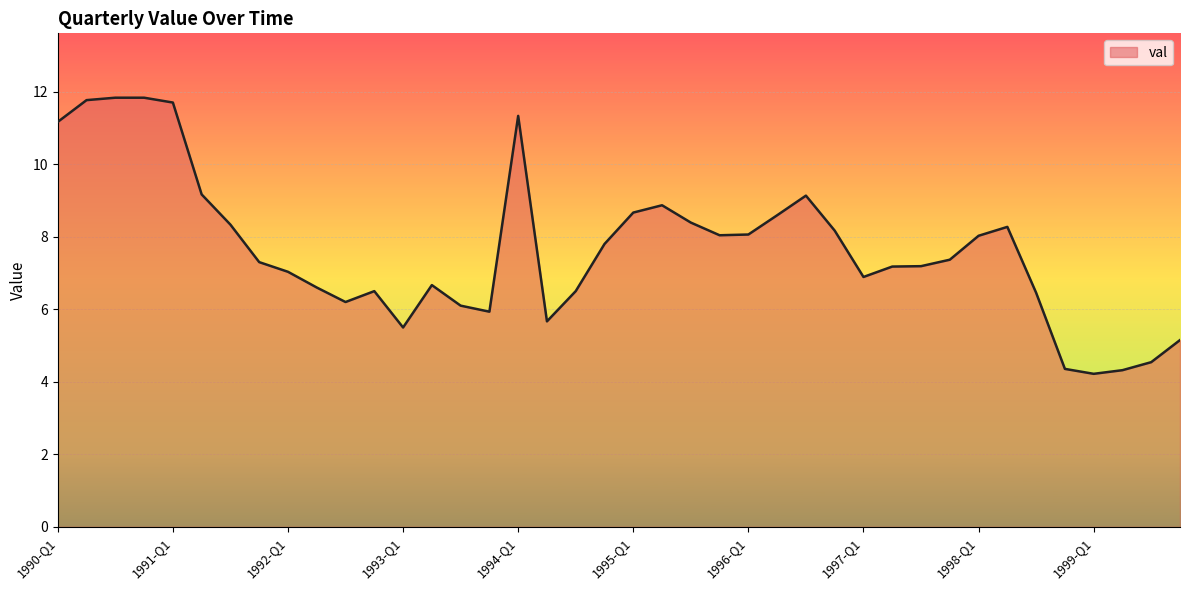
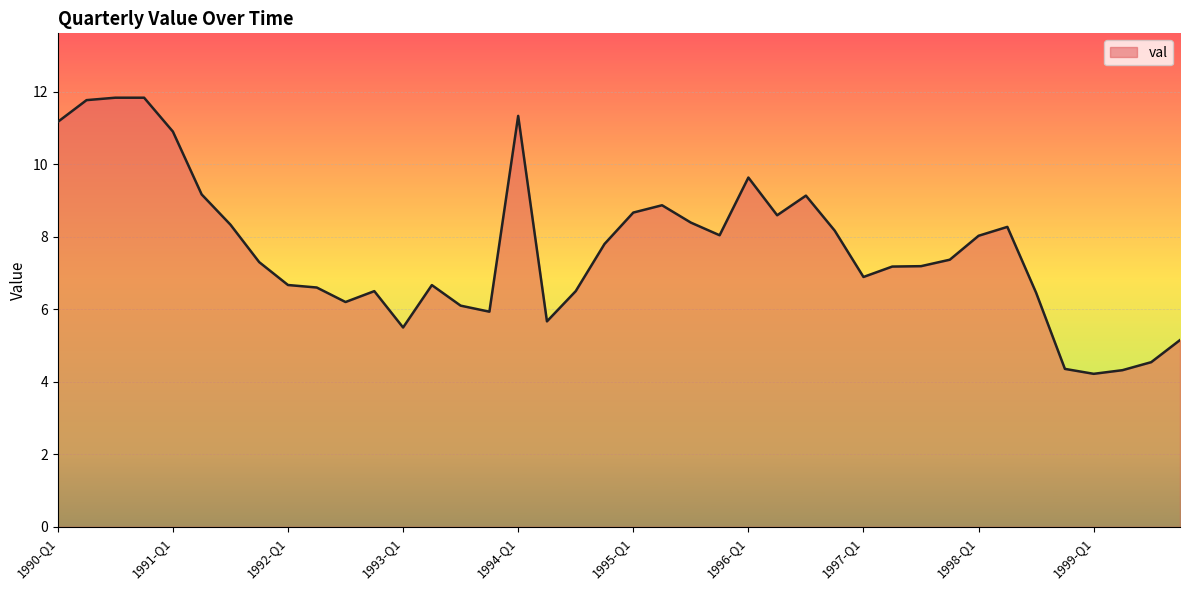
  {
    "1990-Q1": 11.2,
-   "1991-Q1": 11.7,
-   "1992-Q1": 7.0,
+   "1991-Q1": 10.9,
+   "1992-Q1": 6.7,
    "1993-Q1": 5.5,
    "1994-Q1": 11.3,
    "1995-Q1": 8.7,
-   "1996-Q1": 8.1,
+   "1996-Q1": 9.6,
    "1997-Q1": 6.9,
    "1998-Q1": 8.0,
    "1999-Q1": 4.2
  }
